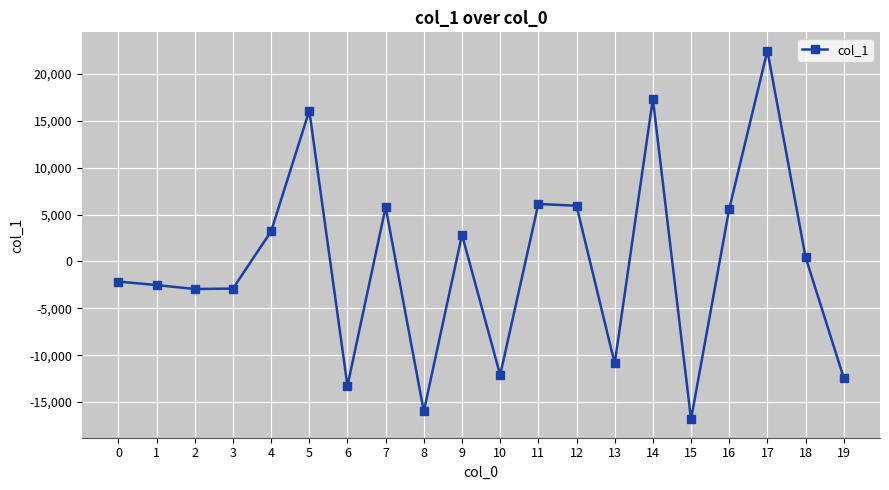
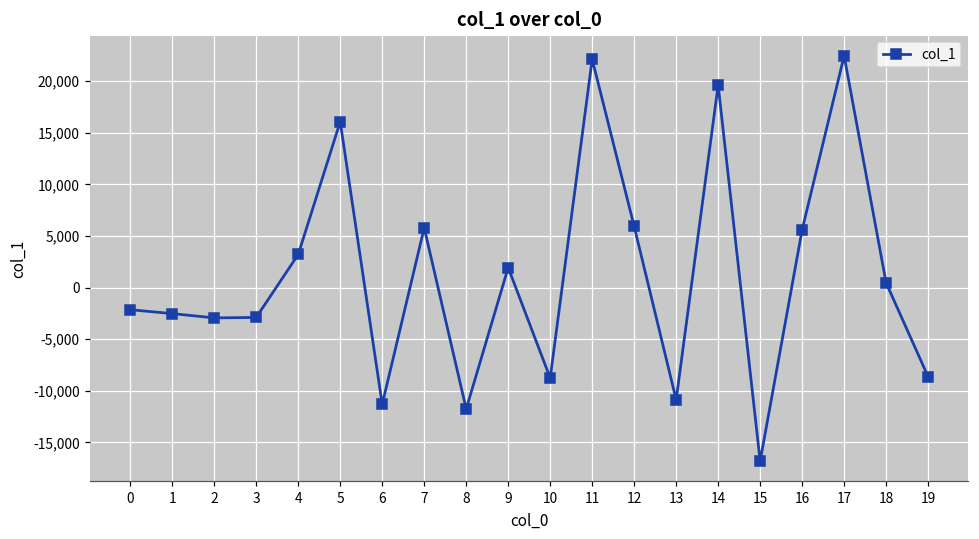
  {
    "0": "-2,000",
    "1": "-3,000",
    "2": "-3,000",
    "3": "-3,000",
    "4": "3,000",
    "5": "16,000",
-   "6": "-13,000",
+   "6": "-11,000",
    "7": "6,000",
-   "8": "-16,000",
-   "9": "3,000",
-   "10": "-12,000",
-   "11": "6,000",
+   "8": "-12,000",
+   "9": "2,000",
+   "10": "-9,000",
+   "11": "22,000",
    "12": "6,000",
    "13": "-11,000",
-   "14": "17,000",
+   "14": "20,000",
    "15": "-17,000",
    "16": "6,000",
    "17": "22,000",
    "18": "0",
-   "19": "-12,000"
+   "19": "-9,000"
  }
